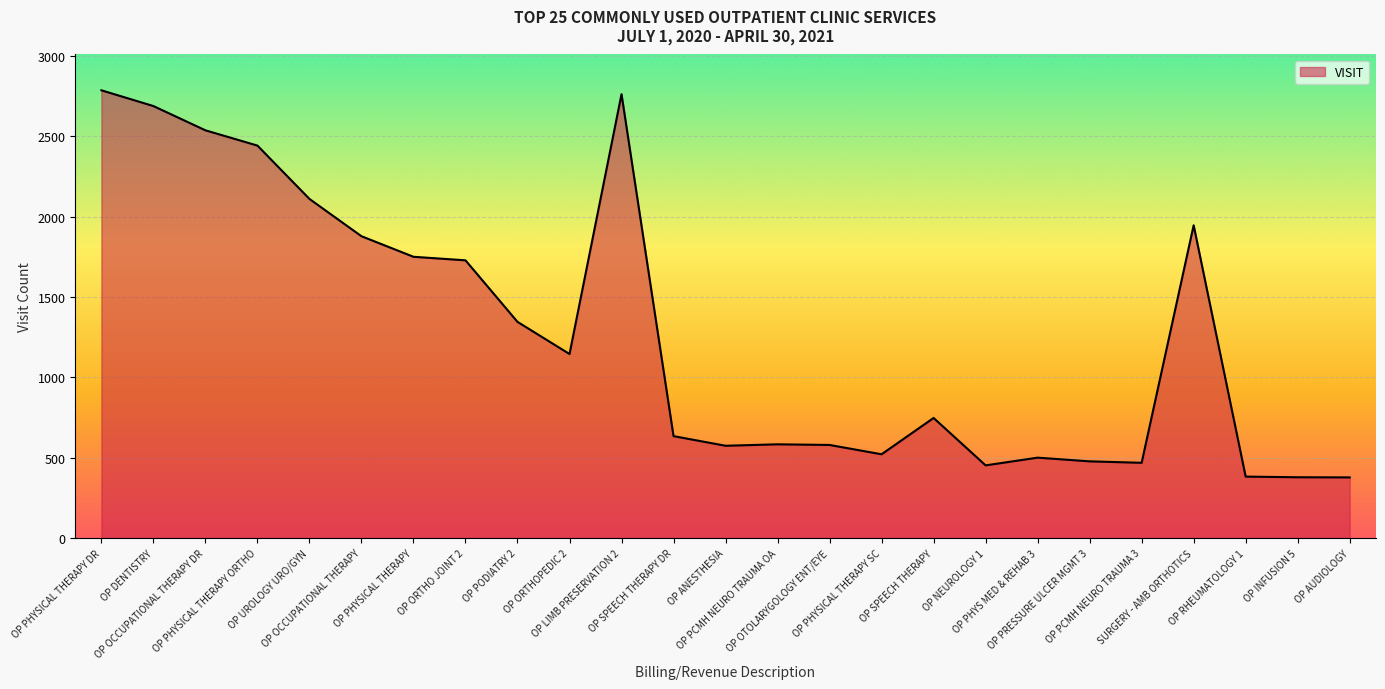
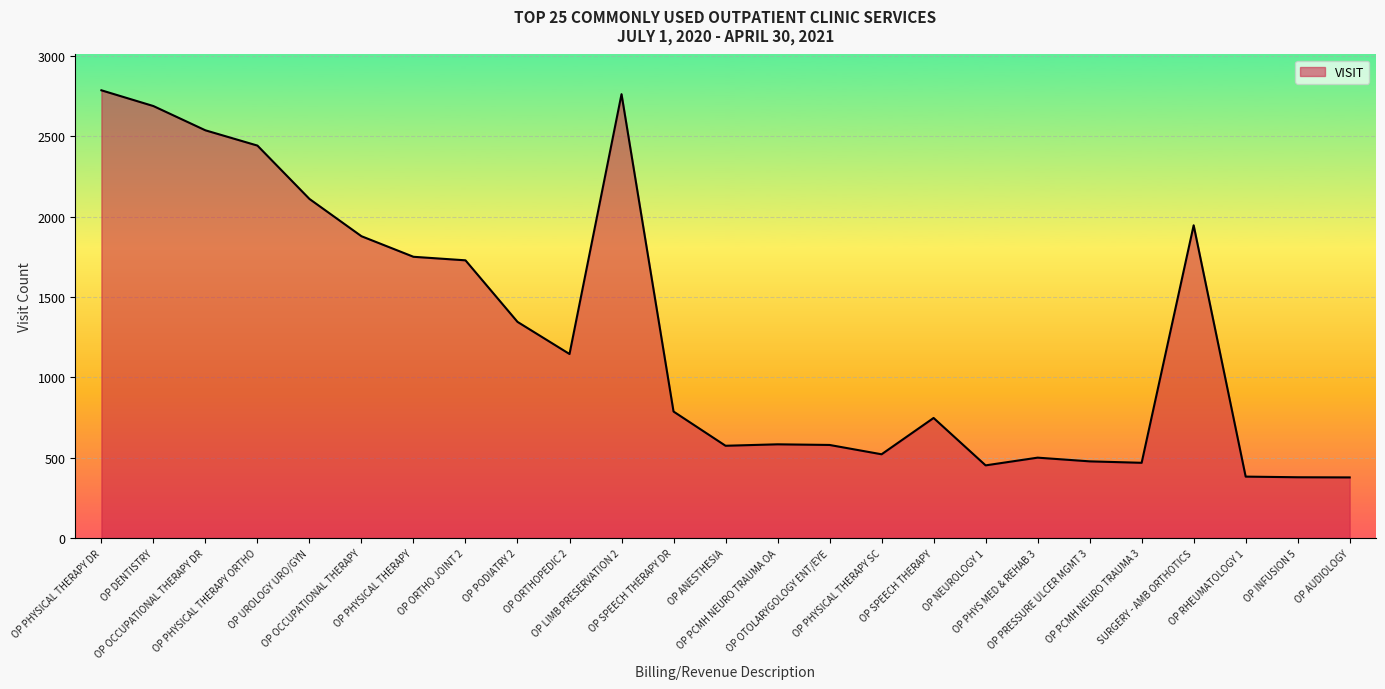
  {
    "OP PHYSICAL THERAPY DR": 2790,
    "OP DENTISTRY": 2690,
    "OP OCCUPATIONAL THERAPY DR": 2540,
    "OP PHYSICAL THERAPY ORTHO": 2440,
    "OP UROLOGY URO/GYN": 2110,
    "OP OCCUPATIONAL THERAPY": 1880,
    "OP PHYSICAL THERAPY": 1750,
    "OP ORTHO JOINT 2": 1730,
    "OP PODIATRY 2": 1350,
    "OP ORTHOPEDIC 2": 1150,
    "OP LIMB PRESERVATION 2": 2760,
-   "OP SPEECH THERAPY DR": 630,
+   "OP SPEECH THERAPY DR": 790,
    "OP ANESTHESIA": 570,
    "OP PCMH NEURO TRAUMA OA": 580,
    "OP OTOLARYGOLOGY ENT/EYE": 580,
    "OP PHYSICAL THERAPY SC": 520,
    "OP SPEECH THERAPY": 750,
    "OP NEUROLOGY 1": 450,
    "OP PHYS MED & REHAB 3": 500,
    "OP PRESSURE ULCER MGMT 3": 480,
    "OP PCMH NEURO TRAUMA 3": 470,
    "SURGERY - AMB ORTHOTICS": 1950,
    "OP RHEUMATOLOGY 1": 380,
    "OP INFUSION 5": 380,
    "OP AUDIOLOGY": 380
  }
